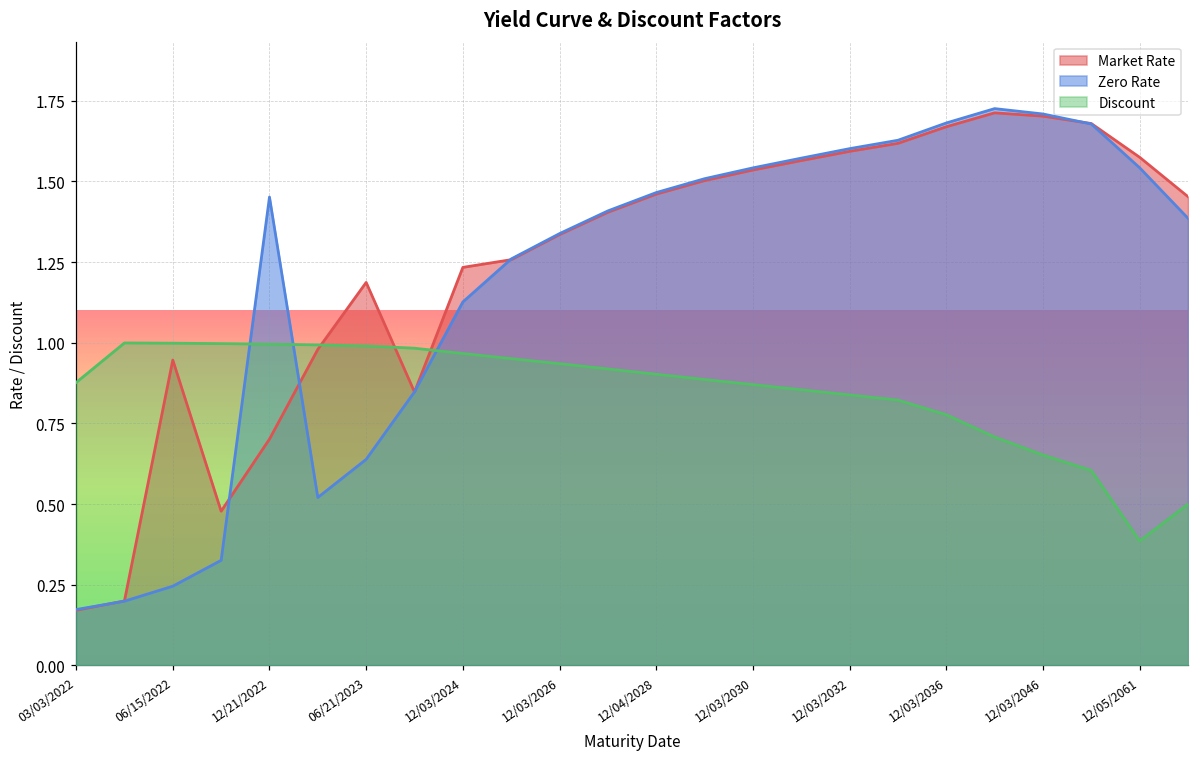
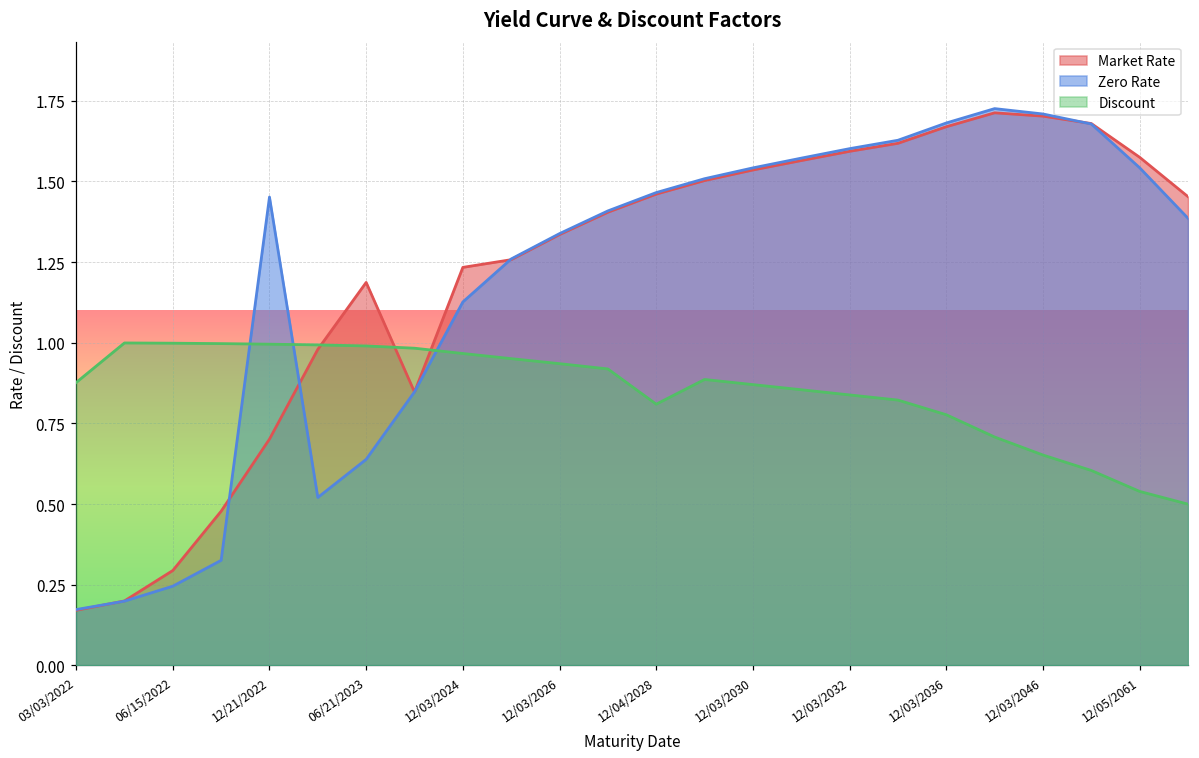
  {
    "Market Rate": {
-     "06/15/2022": 0.95,
+     "06/15/2022": 0.29,
      "12/21/2022": 0.70,
      "06/21/2023": 1.19,
      "12/03/2024": 1.23,
      "12/03/2036": 1.67,
      "12/05/2061": 1.57
    },
    "Zero Rate": {
      "06/15/2022": 0.25,
      "12/21/2022": 1.45,
      "06/21/2023": 0.64,
      "12/03/2024": 1.13,
      "12/03/2036": 1.68,
      "12/05/2061": 1.54
    },
    "Discount": {
      "03/03/2022": 0.88,
      "06/15/2022": 1.00,
      "12/21/2022": 1.00,
      "06/21/2023": 0.99,
      "12/03/2024": 0.97,
      "12/03/2026": 0.94,
-     "12/04/2028": 0.90,
+     "12/04/2028": 0.81,
      "12/03/2030": 0.87,
      "12/03/2032": 0.84,
      "12/03/2036": 0.78,
      "12/03/2046": 0.65,
-     "12/05/2061": 0.39
+     "12/05/2061": 0.54
    }
  }
